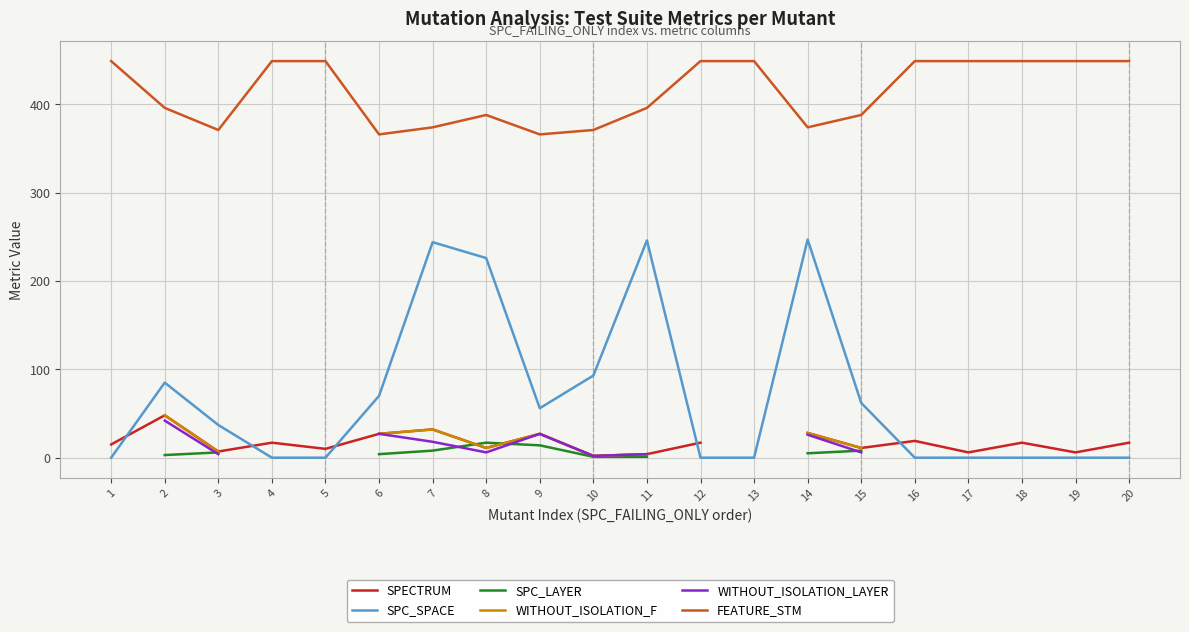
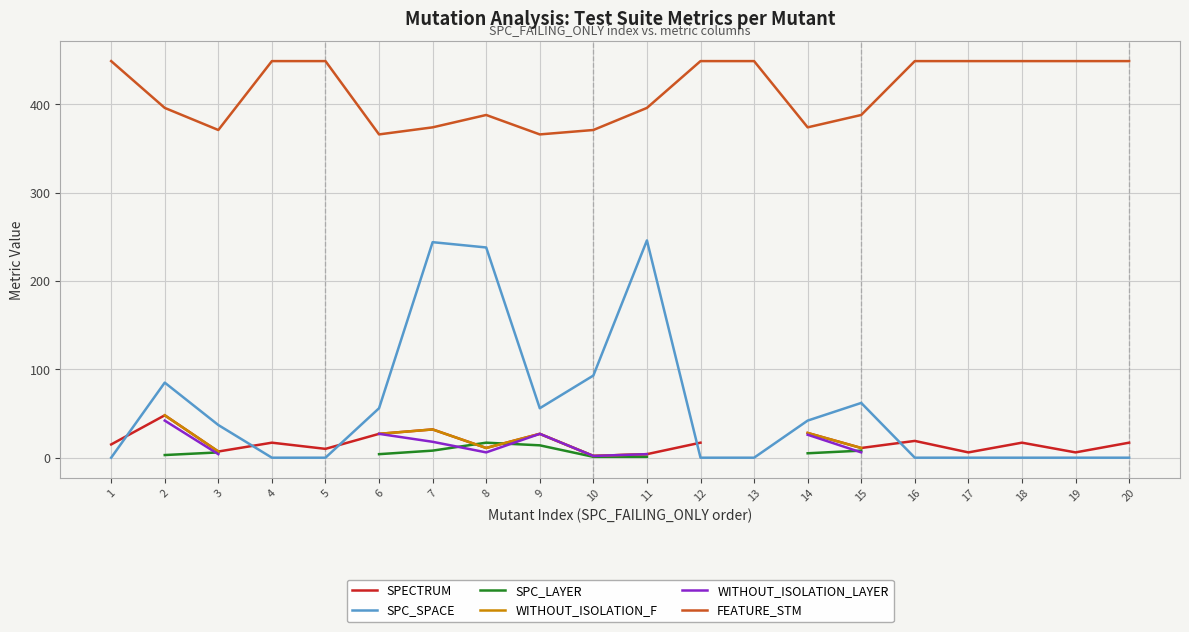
  {
    "SPC_SPACE": {
      "1": 0,
      "2": 90,
      "3": 40,
      "4": 0,
      "5": 0,
-     "6": 70,
+     "6": 60,
      "7": 240,
-     "8": 230,
+     "8": 240,
      "9": 60,
      "10": 90,
      "11": 250,
      "12": 0,
      "13": 0,
-     "14": 250,
+     "14": 40,
      "15": 60,
      "16": 0,
      "17": 0,
      "18": 0,
      "19": 0,
      "20": 0
    },
    "SPC_LAYER": {
      "2": 0,
      "6": 0,
      "7": 10,
      "8": 20,
      "9": 10,
      "11": 0,
      "14": 10
    },
    "WITHOUT_ISOLATION_LAYER": {
      "2": 40,
      "7": 20,
      "8": 10
    }
  }
